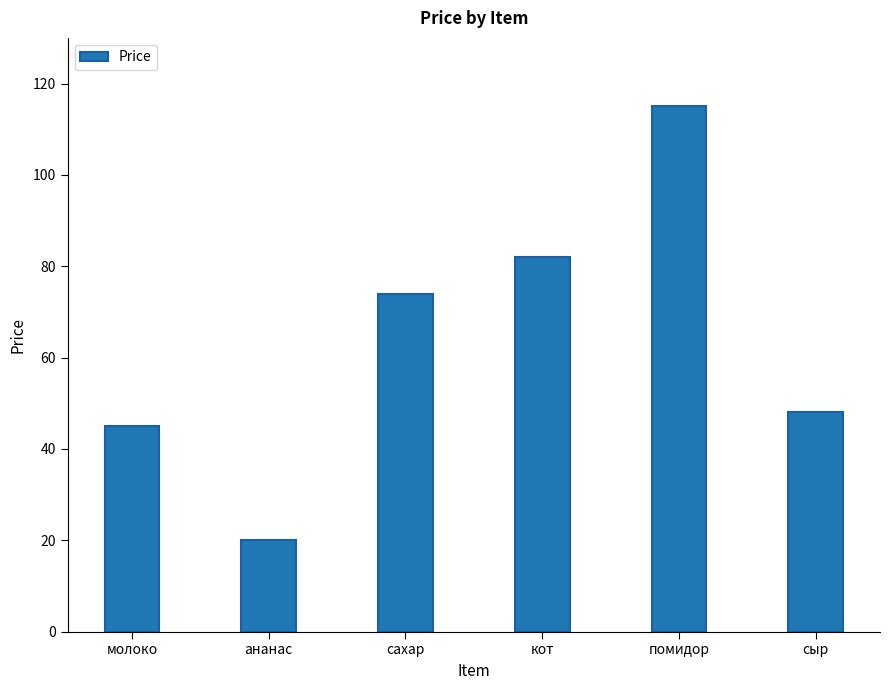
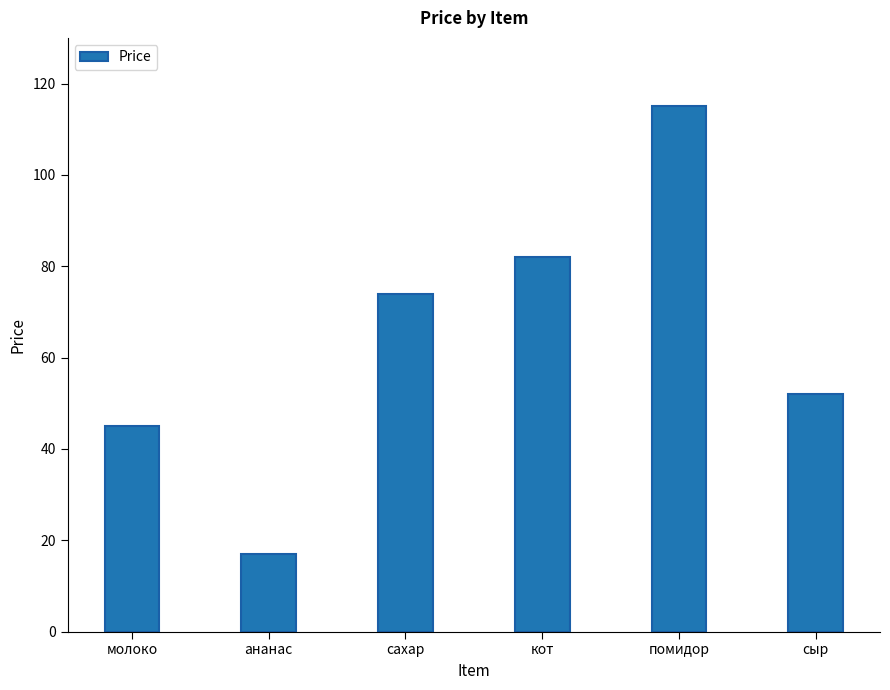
  {
    "молоко": 45,
-   "ананас": 20,
+   "ананас": 17,
    "сахар": 74,
    "кот": 82,
    "помидор": 115,
-   "сыр": 48
+   "сыр": 52
  }
